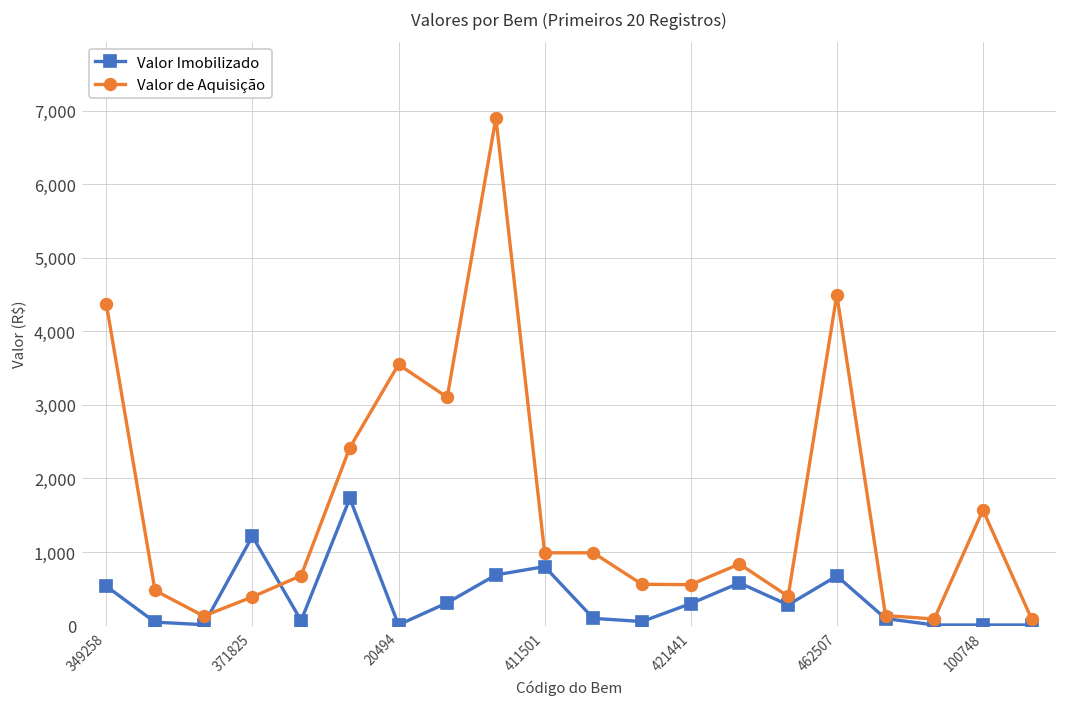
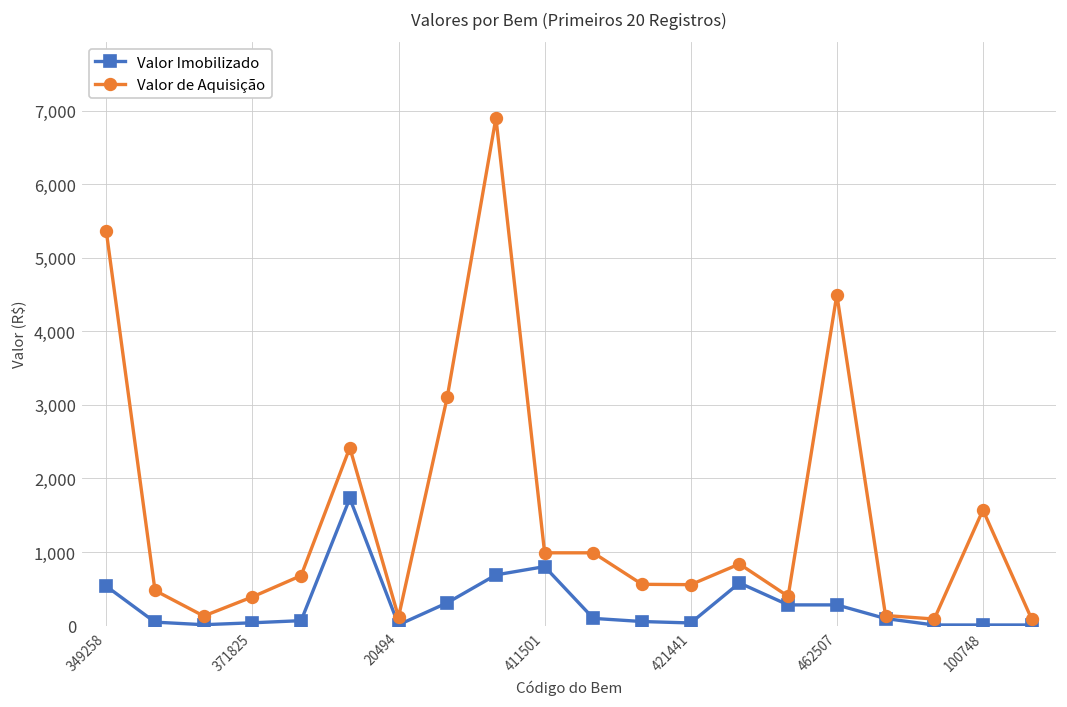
  {
    "Valor Imobilizado": {
      "349258": "500",
-     "371825": "1,200",
+     "371825": "0",
      "20494": "0",
      "411501": "800",
-     "421441": "300",
-     "462507": "700",
+     "421441": "0",
+     "462507": "300",
      "100748": "0"
    },
    "Valor de Aquisição": {
-     "349258": "4,400",
+     "349258": "5,400",
      "371825": "400",
-     "20494": "3,600",
+     "20494": "100",
      "411501": "1,000",
      "421441": "600",
      "462507": "4,500",
      "100748": "1,600"
    }
  }
